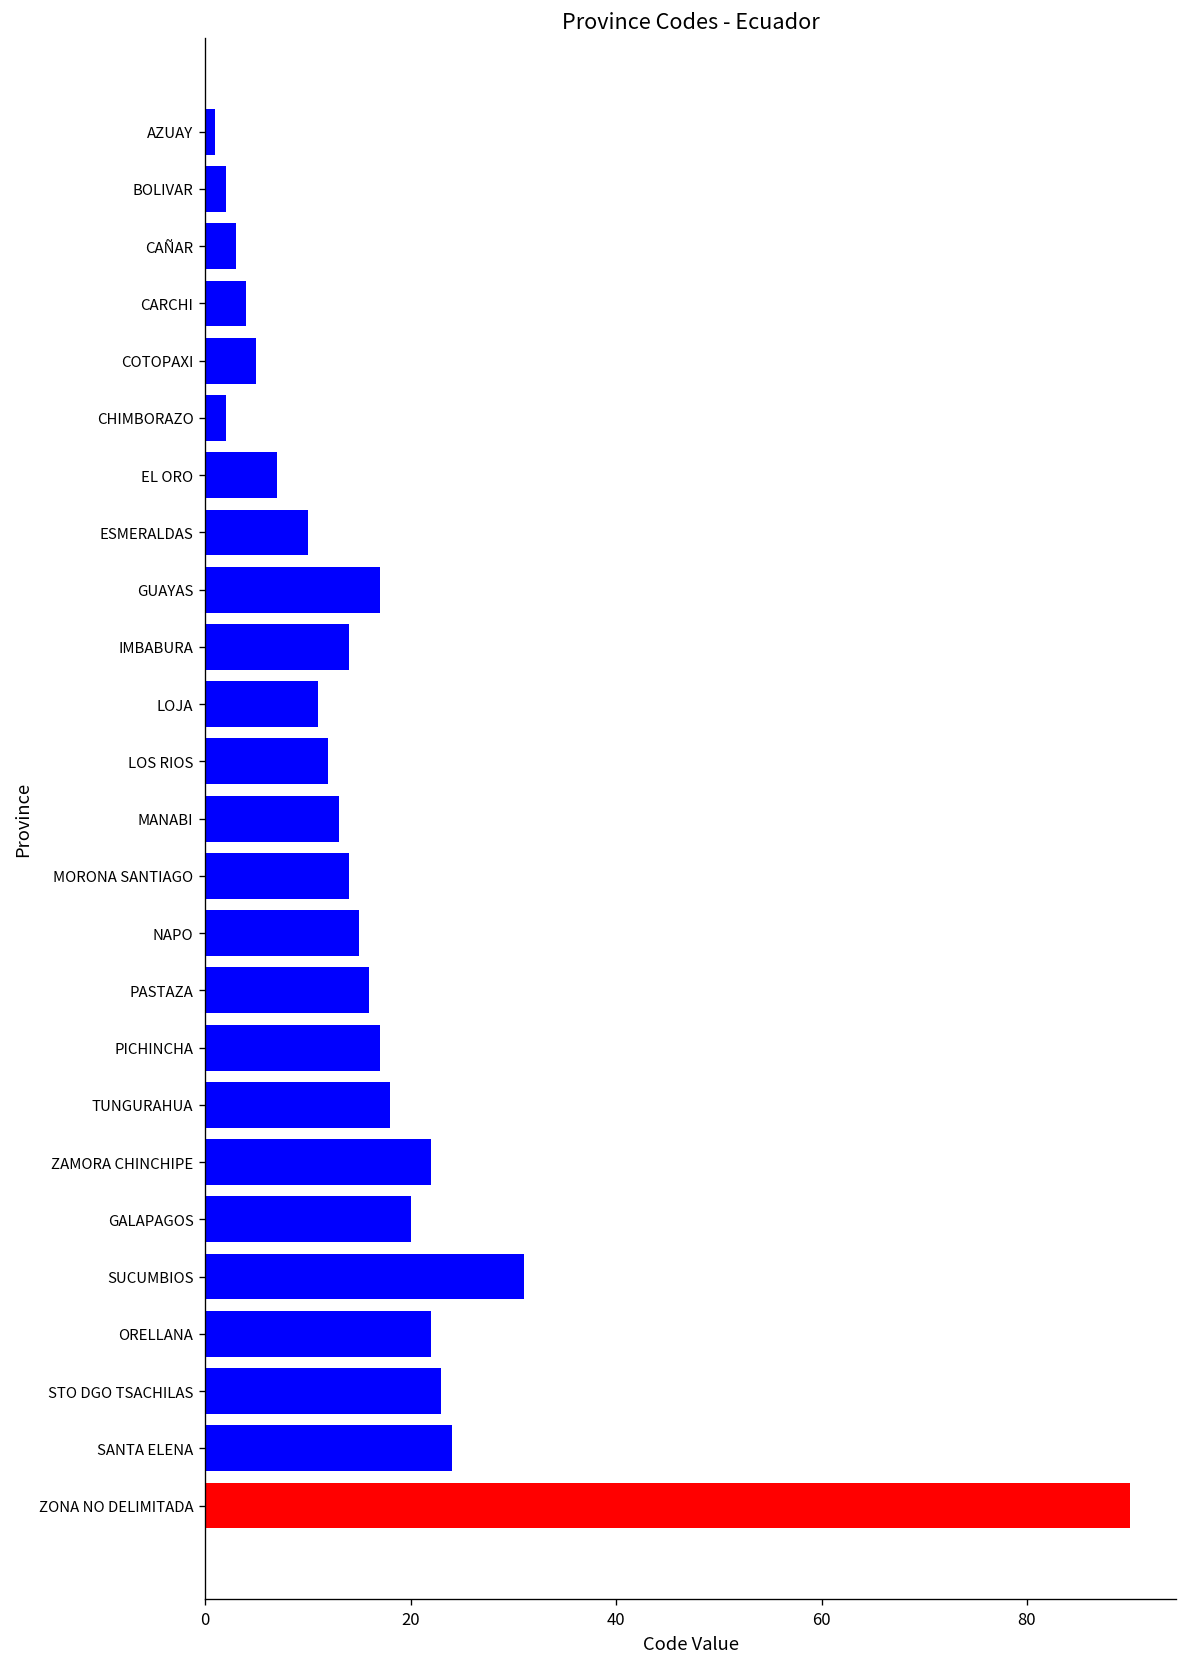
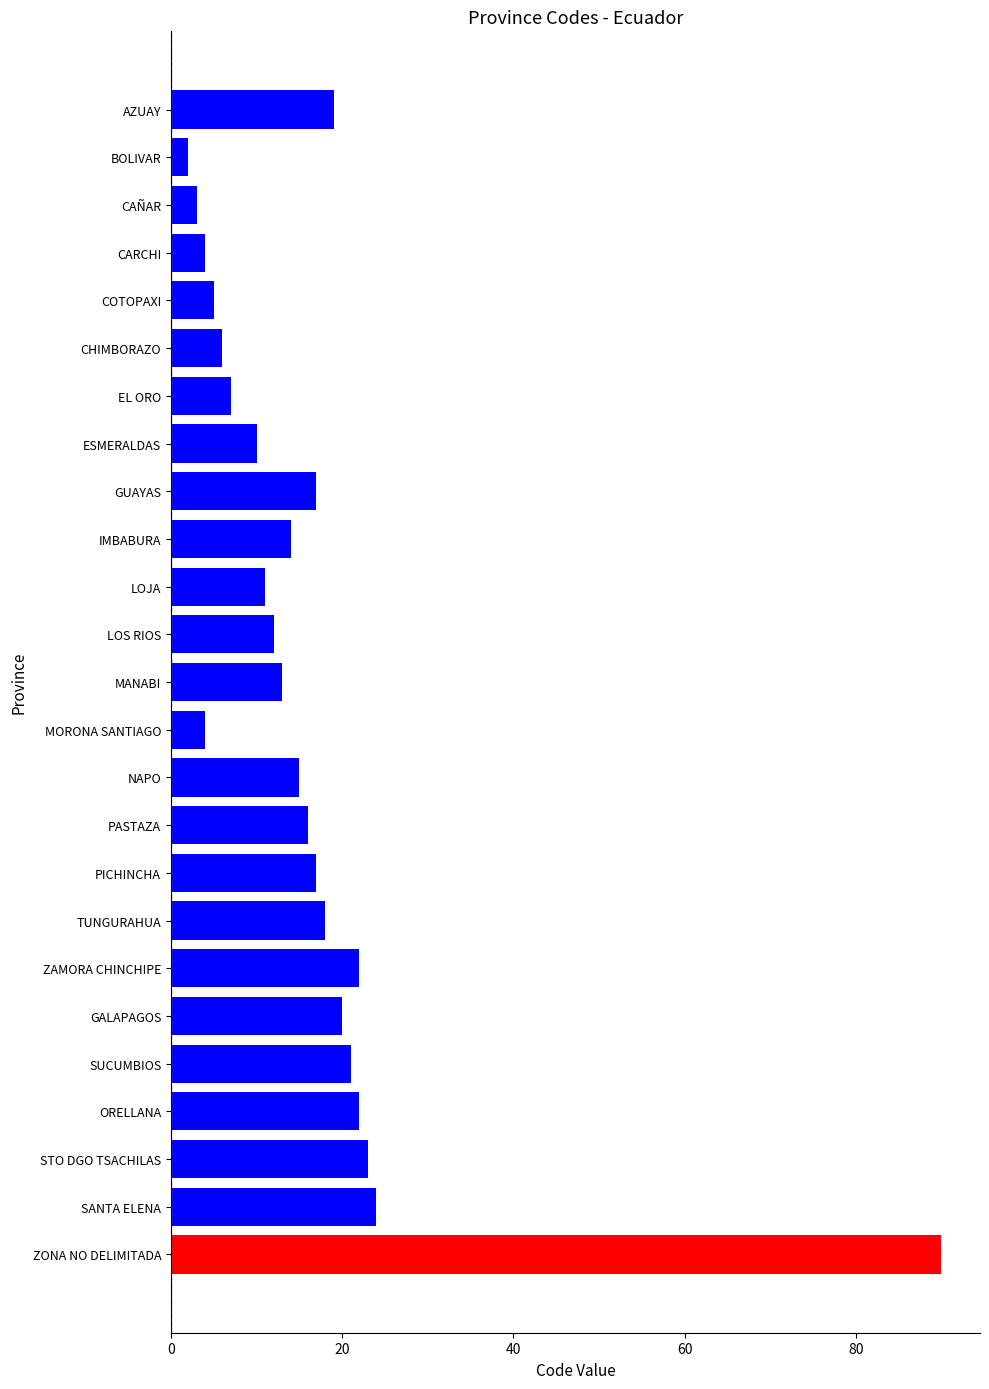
  {
-   "AZUAY": 1,
+   "AZUAY": 19,
    "BOLIVAR": 2,
    "CAÑAR": 3,
    "CARCHI": 4,
    "COTOPAXI": 5,
-   "CHIMBORAZO": 2,
+   "CHIMBORAZO": 6,
    "EL ORO": 7,
    "ESMERALDAS": 10,
    "GUAYAS": 17,
    "IMBABURA": 14,
    "LOJA": 11,
    "LOS RIOS": 12,
    "MANABI": 13,
-   "MORONA SANTIAGO": 14,
+   "MORONA SANTIAGO": 4,
    "NAPO": 15,
    "PASTAZA": 16,
    "PICHINCHA": 17,
    "TUNGURAHUA": 18,
    "ZAMORA CHINCHIPE": 22,
    "GALAPAGOS": 20,
-   "SUCUMBIOS": 31,
+   "SUCUMBIOS": 21,
    "ORELLANA": 22,
    "STO DGO TSACHILAS": 23,
    "SANTA ELENA": 24,
    "ZONA NO DELIMITADA": 90
  }
